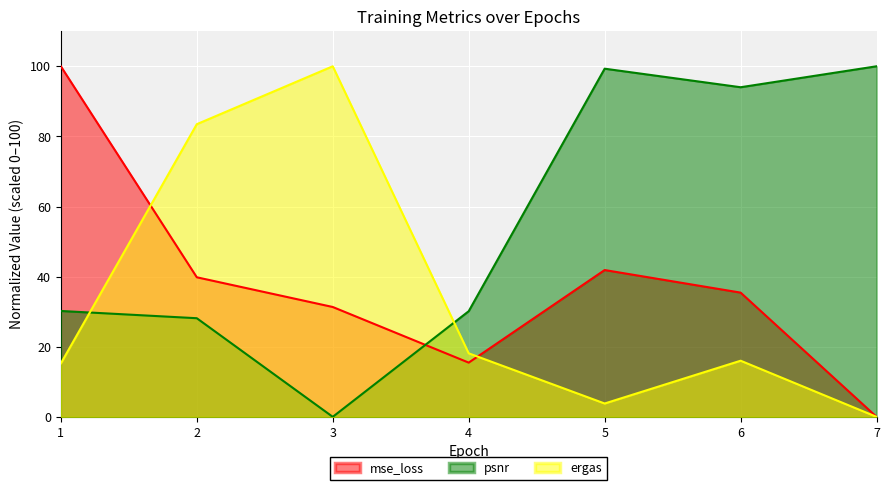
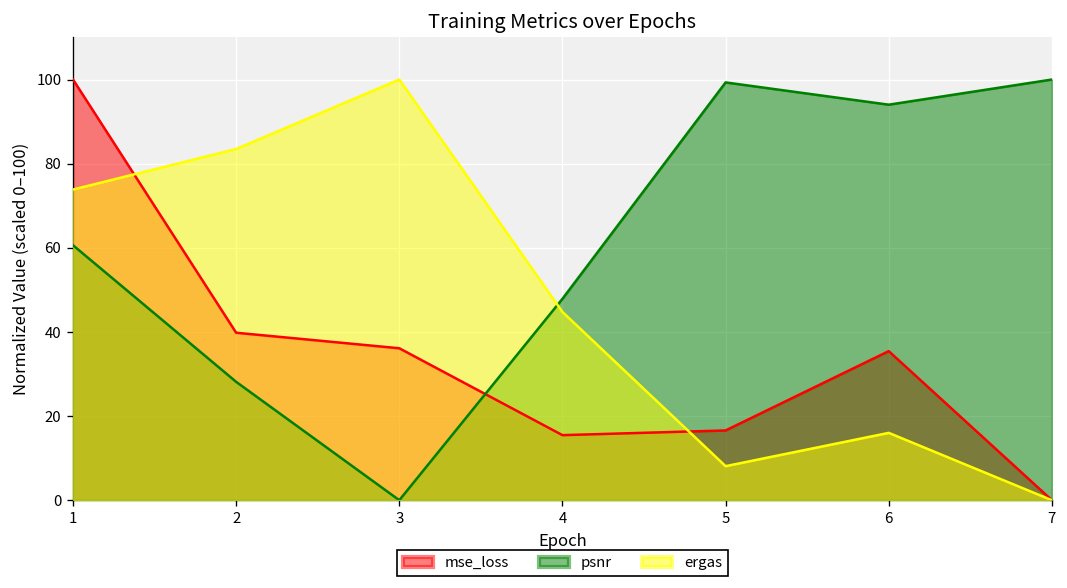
  {
    "mse_loss": {
      "1": 100,
      "2": 40,
-     "3": 31,
+     "3": 36,
      "4": 15,
-     "5": 42,
+     "5": 17,
      "6": 35
    },
    "psnr": {
-     "1": 30,
+     "1": 61,
      "2": 28,
      "3": 0,
-     "4": 30,
+     "4": 48,
      "5": 99,
      "6": 94,
      "7": 100
    },
    "ergas": {
-     "1": 15,
+     "1": 74,
      "2": 83,
      "3": 100,
-     "4": 18,
-     "5": 4,
+     "4": 45,
+     "5": 8,
      "6": 16
    }
  }
